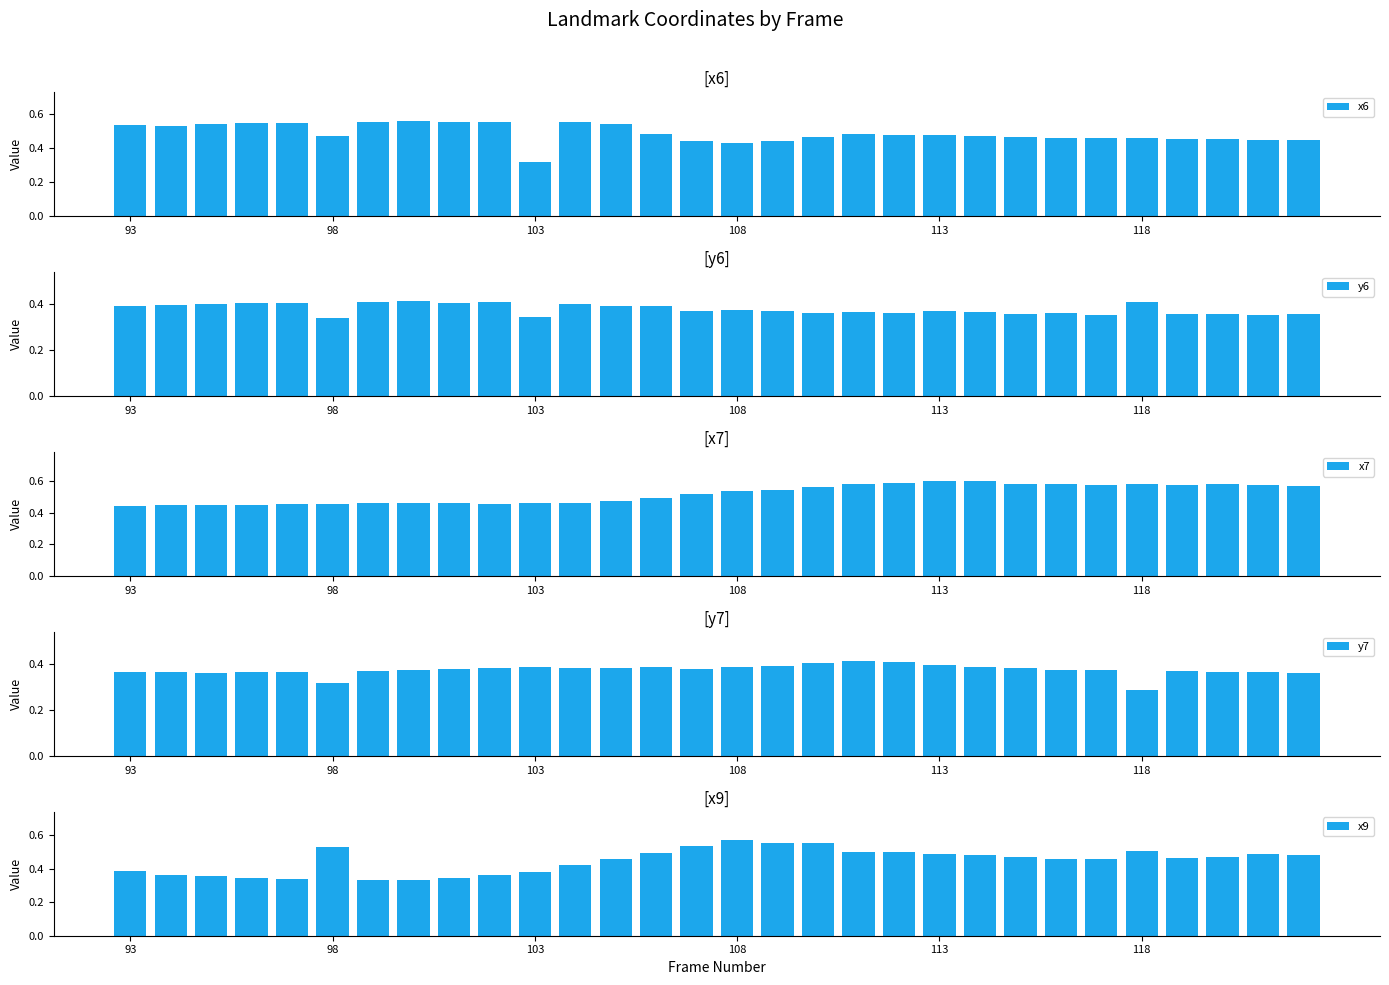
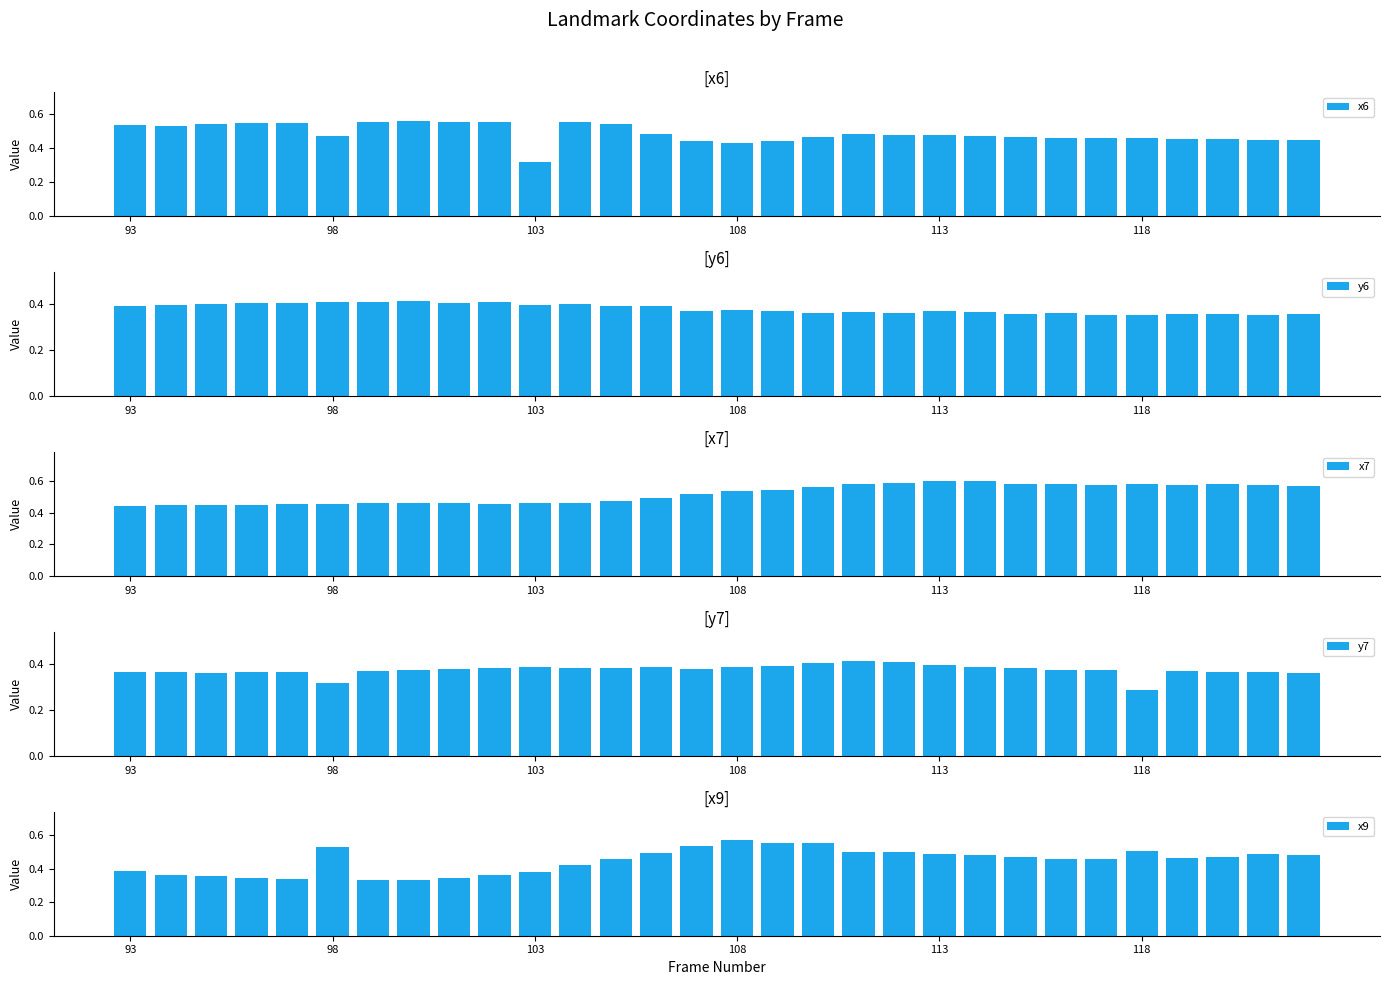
  {
    "[x6]": {
      "93": 0.54,
      "98": 0.47,
      "103": 0.32,
      "108": 0.43,
      "113": 0.48,
      "118": 0.46
    },
    "[y6]": {
      "93": 0.39,
-     "98": 0.34,
-     "103": 0.34,
+     "98": 0.41,
+     "103": 0.40,
      "108": 0.37,
      "113": 0.37,
-     "118": 0.41
+     "118": 0.35
    },
    "[x7]": {
      "93": 0.44,
      "98": 0.46,
      "103": 0.46,
      "108": 0.54,
      "113": 0.60,
      "118": 0.58
    },
    "[y7]": {
      "93": 0.37,
      "98": 0.32,
      "103": 0.39,
      "108": 0.39,
      "113": 0.40,
      "118": 0.29
    },
    "[x9]": {
      "93": 0.39,
      "98": 0.53,
      "103": 0.38,
      "108": 0.57,
      "113": 0.49,
      "118": 0.51
    }
  }
